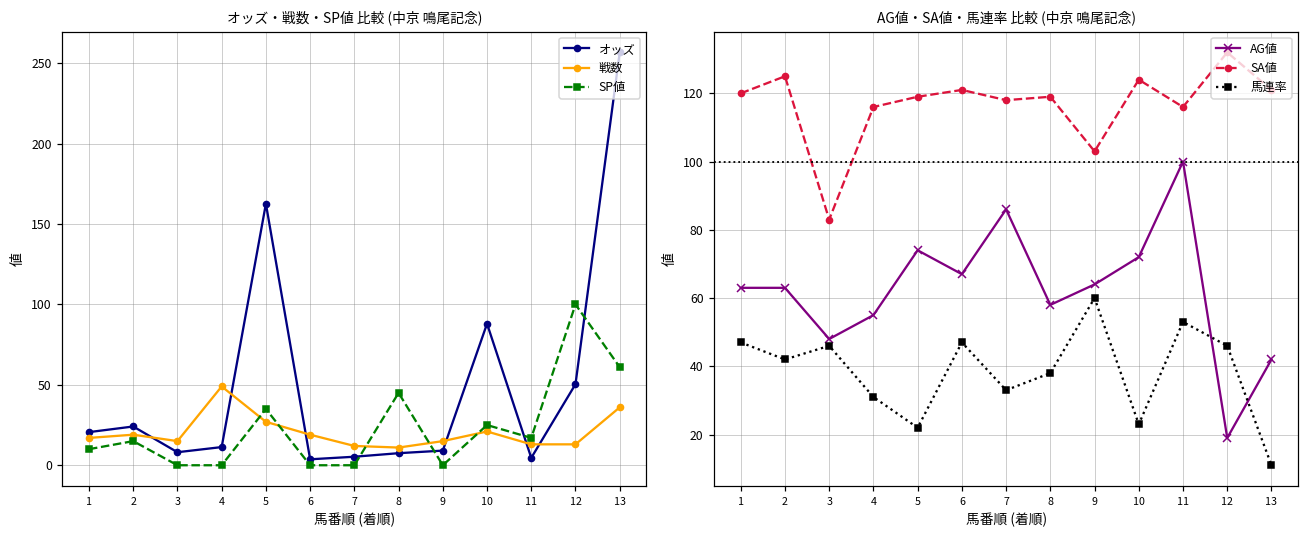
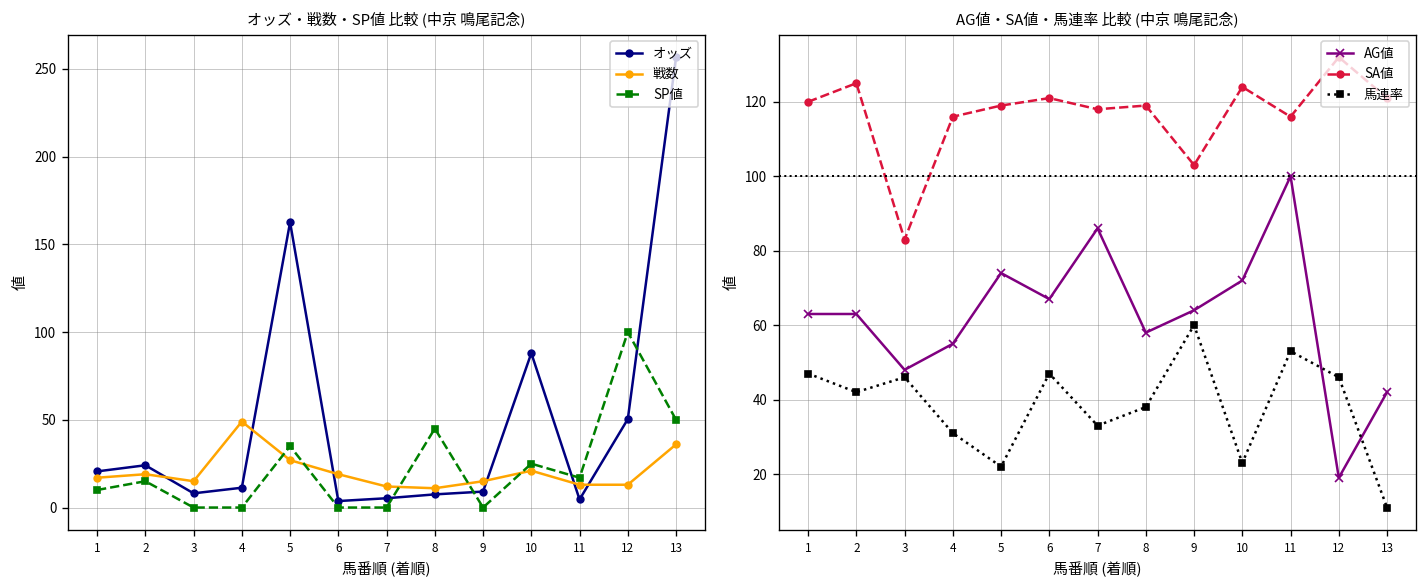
  {
    "オッズ・戦数・SP値 比較 (中京 鳴尾記念)": {
      "オッズ": {
        "1": 21,
        "2": 24,
        "3": 8,
        "4": 11,
        "5": 163,
        "6": 4,
        "7": 5,
        "8": 8,
        "9": 9,
        "10": 88,
        "11": 5,
        "12": 50
      },
      "戦数": {
        "1": 17,
        "2": 19,
        "3": 15,
        "4": 49,
        "5": 27,
        "6": 19,
        "7": 12,
        "8": 11,
        "9": 15,
        "10": 21,
        "11": 13,
        "12": 13,
        "13": 36
      },
      "SP値": {
        "1": 10,
        "2": 15,
        "3": 0,
        "4": 0,
        "5": 35,
        "6": 0,
        "7": 0,
        "8": 45,
        "9": 0,
        "10": 25,
        "11": 17,
        "12": 100,
-       "13": 61
+       "13": 50
      }
    },
    "AG値・SA値・馬連率 比較 (中京 鳴尾記念)": {
      "AG値": {
        "1": 63,
        "2": 63,
        "3": 48,
        "4": 55,
        "5": 74,
        "6": 67,
        "7": 86,
        "8": 58,
        "9": 64,
        "10": 72,
        "11": 100,
        "12": 19,
        "13": 42
      },
      "SA値": {
        "1": 120,
        "2": 125,
        "3": 83,
        "4": 116,
        "5": 119,
        "6": 121,
        "7": 118,
        "8": 119,
        "9": 103,
        "10": 124,
        "11": 116
      },
      "馬連率": {
        "1": 47,
        "2": 42,
        "3": 46,
        "4": 31,
        "5": 22,
        "6": 47,
        "7": 33,
        "8": 38,
        "9": 60,
        "10": 23,
        "11": 53,
        "12": 46,
        "13": 11
      }
    }
  }
